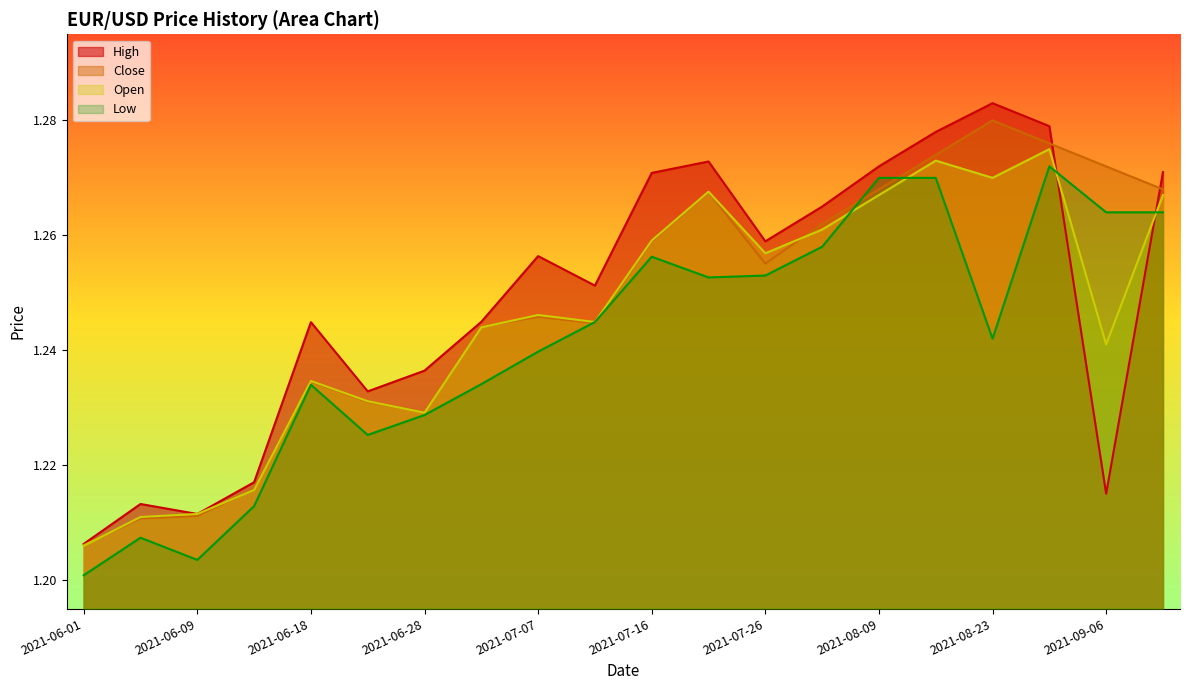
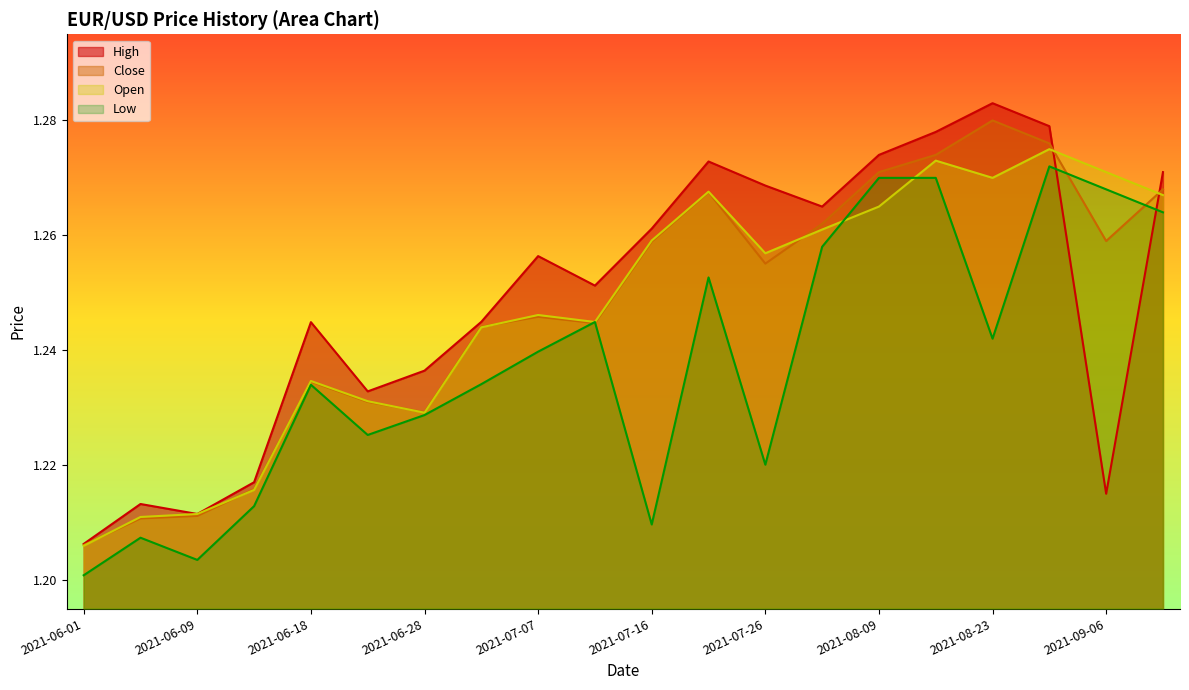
  {
    "High": {
      "2021-06-18": 1.245,
      "2021-06-28": 1.236,
      "2021-07-07": 1.256,
-     "2021-07-16": 1.271,
-     "2021-07-26": 1.259,
-     "2021-08-09": 1.272,
+     "2021-07-16": 1.261,
+     "2021-07-26": 1.269,
+     "2021-08-09": 1.274,
      "2021-08-23": 1.283,
      "2021-09-06": 1.215
    },
    "Close": {
      "2021-07-26": 1.255,
-     "2021-08-09": 1.268,
+     "2021-08-09": 1.271,
      "2021-08-23": 1.280,
-     "2021-09-06": 1.272
+     "2021-09-06": 1.259
    },
    "Open": {
      "2021-07-26": 1.257,
-     "2021-08-09": 1.267,
+     "2021-08-09": 1.265,
      "2021-08-23": 1.270,
-     "2021-09-06": 1.241
+     "2021-09-06": 1.271
    },
    "Low": {
      "2021-06-01": 1.201,
      "2021-06-09": 1.203,
      "2021-06-18": 1.234,
      "2021-07-07": 1.240,
-     "2021-07-16": 1.256,
-     "2021-07-26": 1.253,
+     "2021-07-16": 1.210,
+     "2021-07-26": 1.220,
      "2021-08-09": 1.270,
      "2021-08-23": 1.242,
-     "2021-09-06": 1.264
+     "2021-09-06": 1.268
    }
  }
